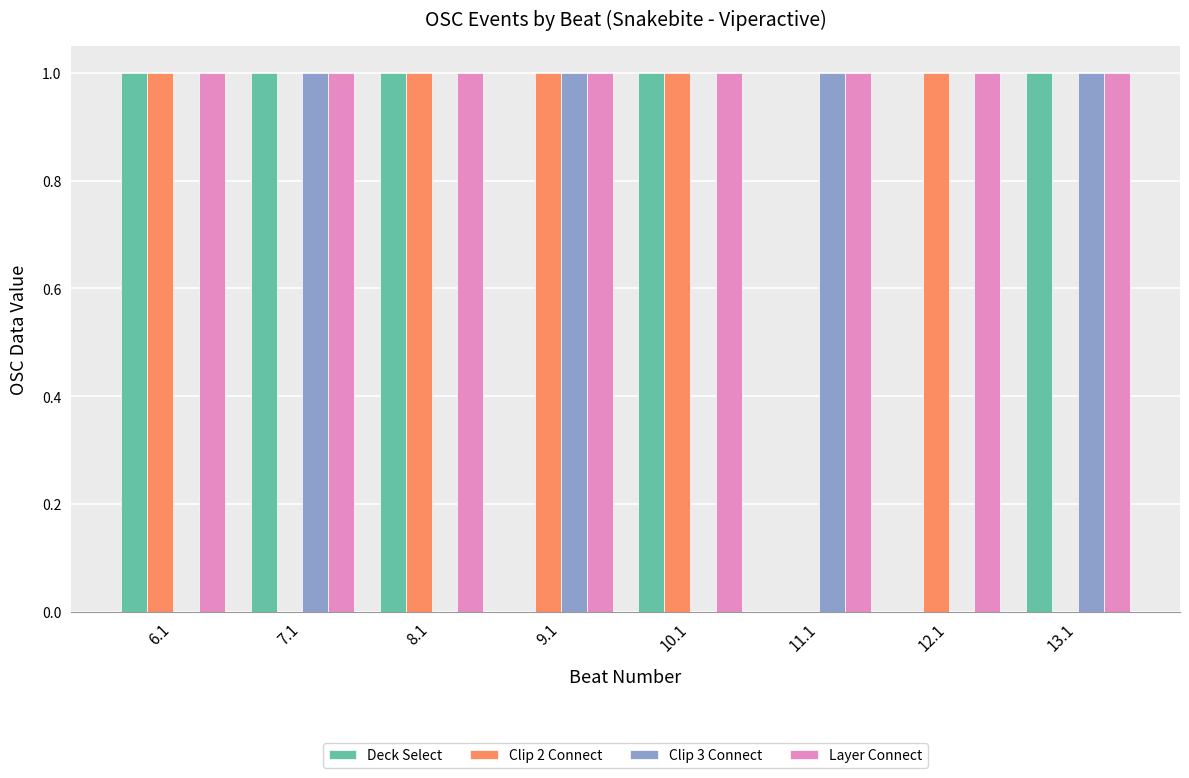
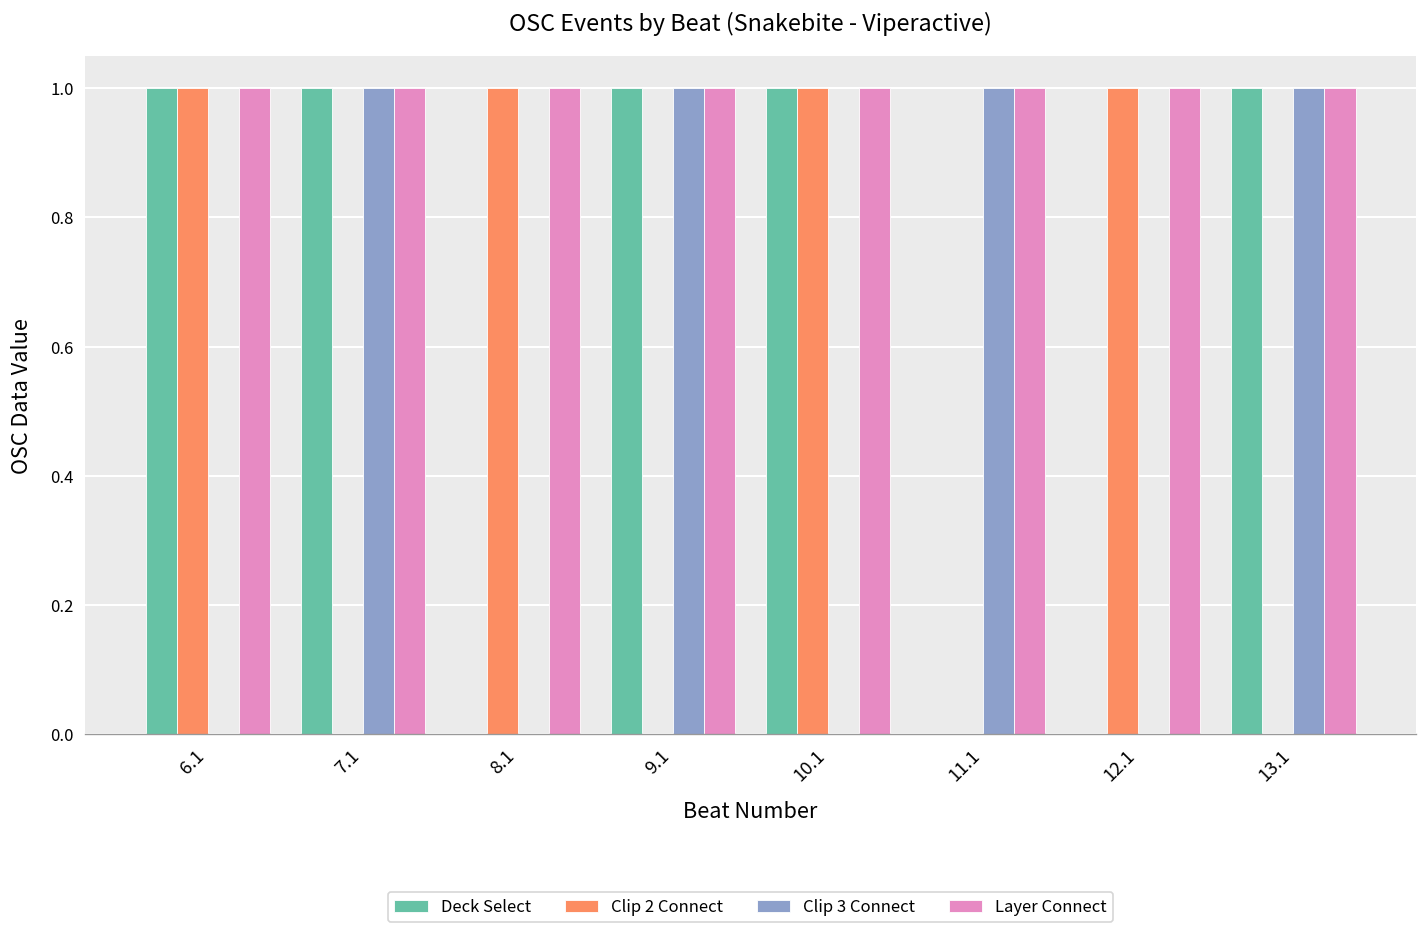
  {
    "Deck Select": {
      "6.1": 1,
      "7.1": 1,
-     "8.1": 1,
-     "9.1": 0,
+     "8.1": 0,
+     "9.1": 1,
      "10.1": 1,
      "11.1": 0,
      "12.1": 0,
      "13.1": 1
    },
    "Clip 2 Connect": {
      "6.1": 1,
      "7.1": 0,
      "8.1": 1,
-     "9.1": 1,
+     "9.1": 0,
      "10.1": 1,
      "11.1": 0,
      "12.1": 1,
      "13.1": 0
    },
    "Clip 3 Connect": {
      "6.1": 0,
      "7.1": 1,
      "8.1": 0,
      "9.1": 1,
      "10.1": 0,
      "11.1": 1,
      "12.1": 0,
      "13.1": 1
    },
    "Layer Connect": {
      "6.1": 1,
      "7.1": 1,
      "8.1": 1,
      "9.1": 1,
      "10.1": 1,
      "11.1": 1,
      "12.1": 1,
      "13.1": 1
    }
  }
